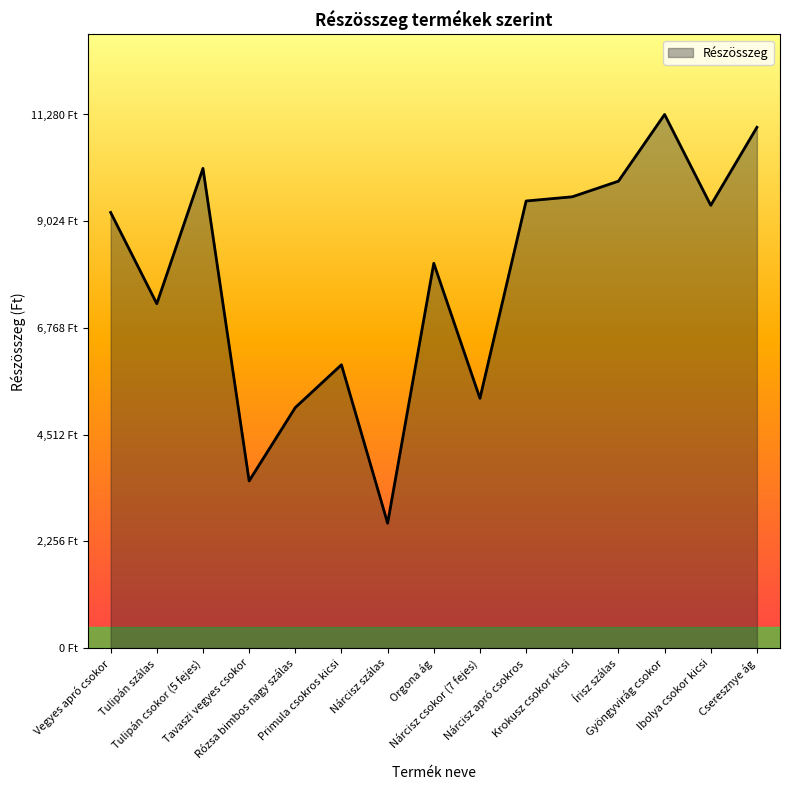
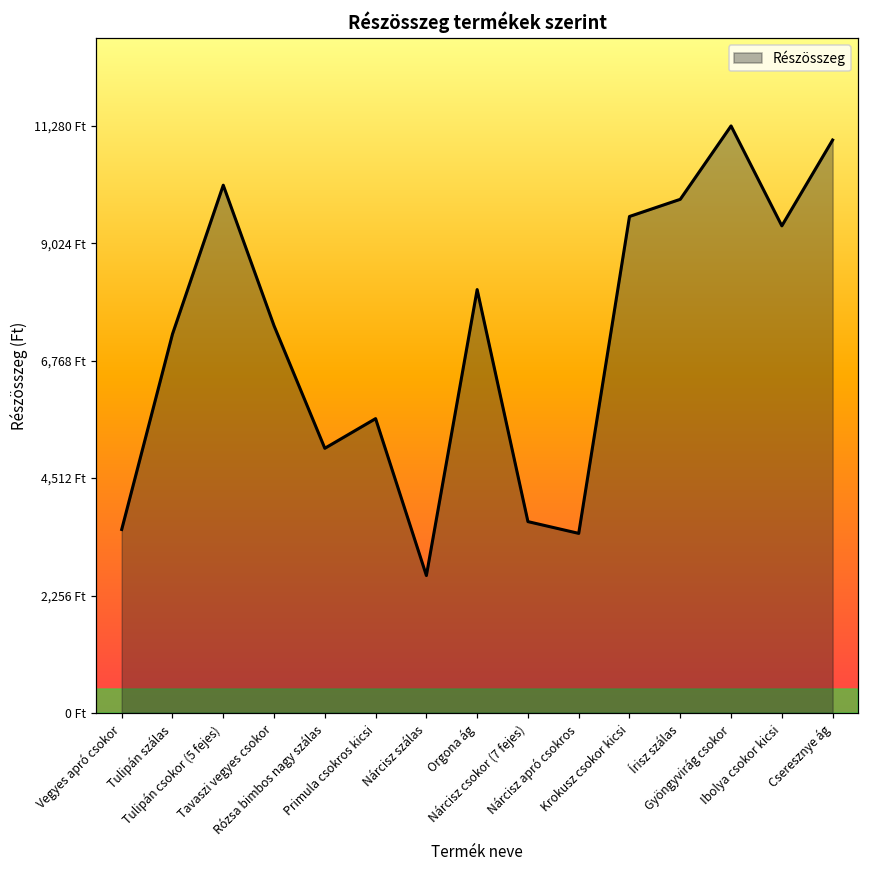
  {
-   "Vegyes apró csokor": "9,200 Ft",
+   "Vegyes apró csokor": "3,500 Ft",
    "Tulipán szálas": "7,300 Ft",
    "Tulipán csokor (5 fejes)": "10,100 Ft",
-   "Tavaszi vegyes csokor": "3,500 Ft",
+   "Tavaszi vegyes csokor": "7,400 Ft",
    "Rózsa bimbos nagy szálas": "5,100 Ft",
-   "Primula csokros kicsi": "6,000 Ft",
+   "Primula csokros kicsi": "5,700 Ft",
    "Nárcisz szálas": "2,600 Ft",
    "Orgona ág": "8,100 Ft",
-   "Nárcisz csokor (7 fejes)": "5,300 Ft",
-   "Nárcisz apró csokros": "9,500 Ft",
+   "Nárcisz csokor (7 fejes)": "3,700 Ft",
+   "Nárcisz apró csokros": "3,500 Ft",
    "Krokusz csokor kicsi": "9,500 Ft",
    "Írisz szálas": "9,900 Ft",
    "Gyöngyvirág csokor": "11,300 Ft",
    "Ibolya csokor kicsi": "9,400 Ft",
    "Cseresznye ág": "11,000 Ft"
  }
